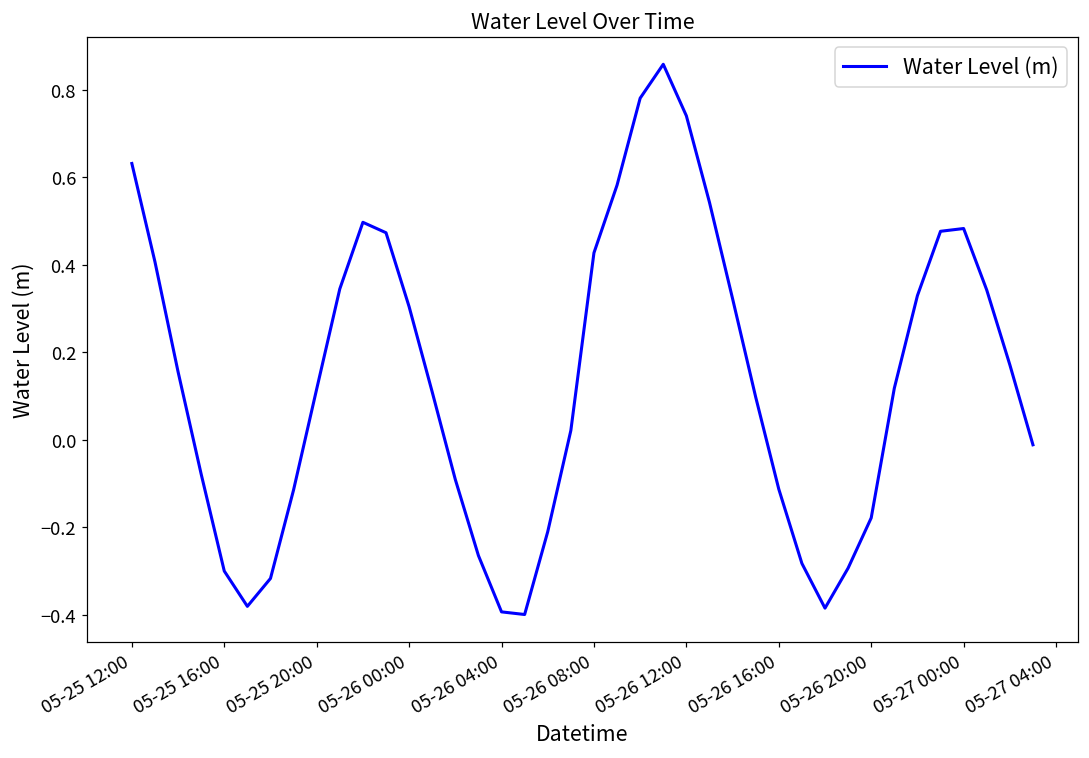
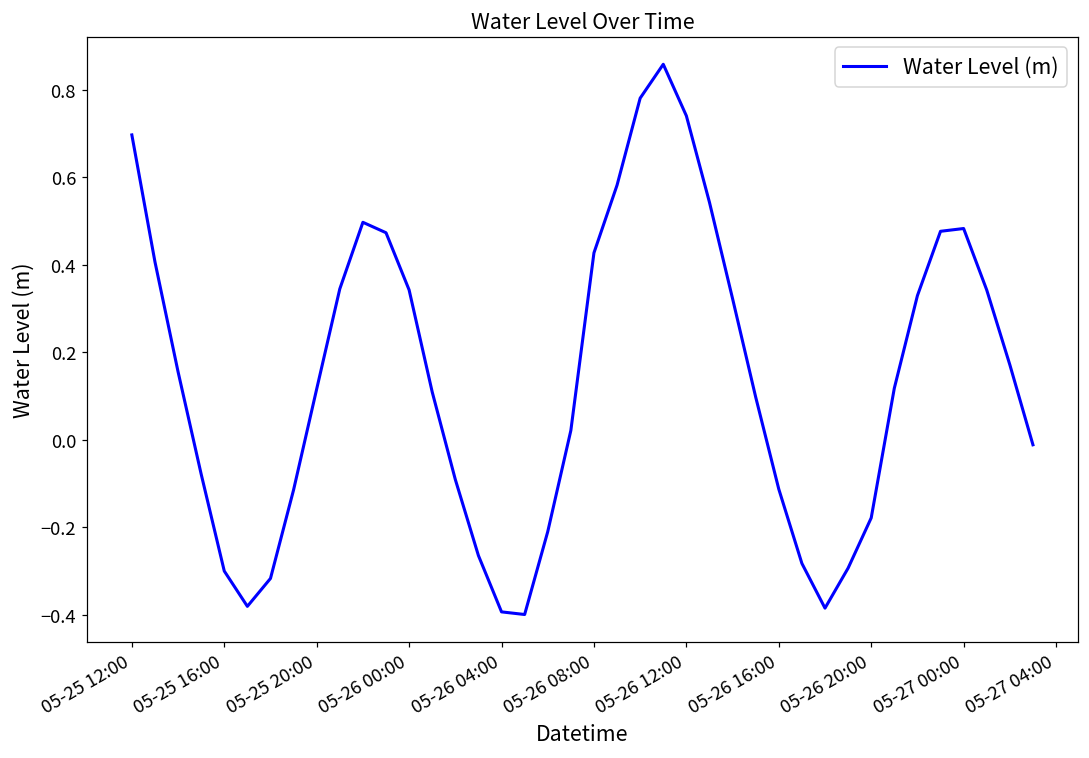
  {
-   "05-25 12:00": 0.63,
+   "05-25 12:00": 0.70,
    "05-25 16:00": -0.30,
    "05-25 20:00": 0.12,
-   "05-26 00:00": 0.30,
+   "05-26 00:00": 0.34,
    "05-26 04:00": -0.39,
    "05-26 08:00": 0.43,
    "05-26 12:00": 0.74,
    "05-26 16:00": -0.11,
    "05-26 20:00": -0.18,
    "05-27 00:00": 0.48
  }
